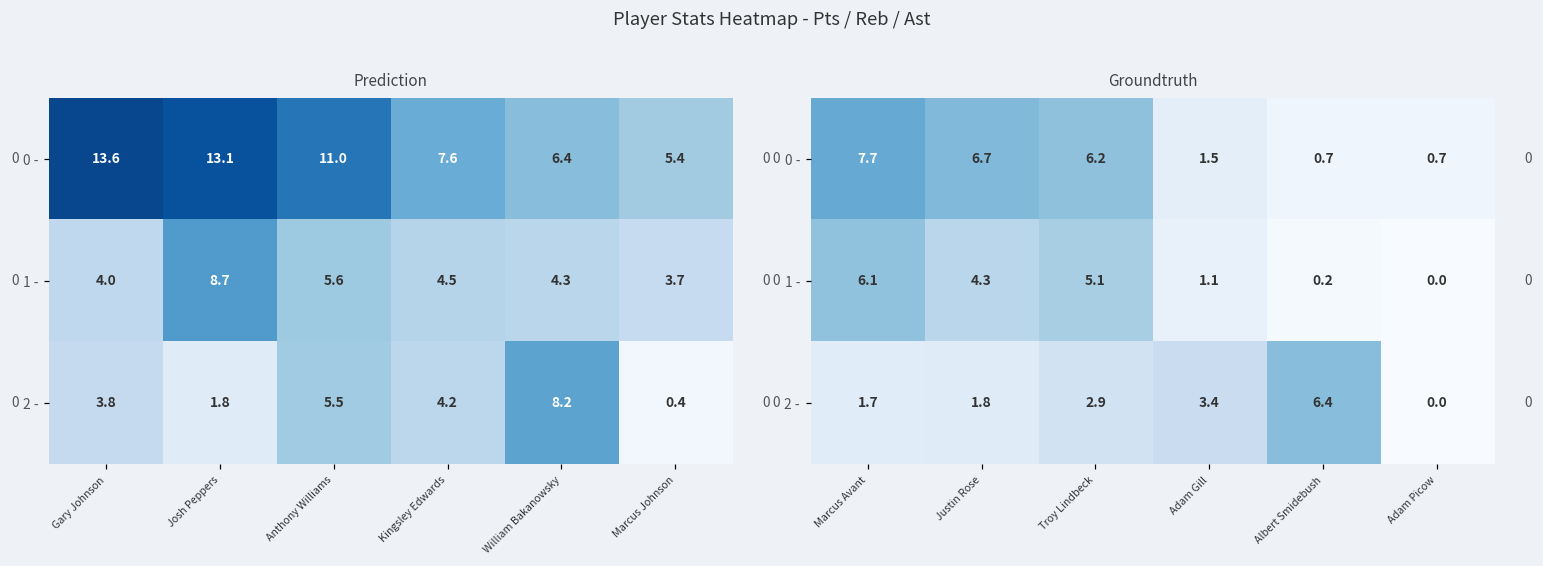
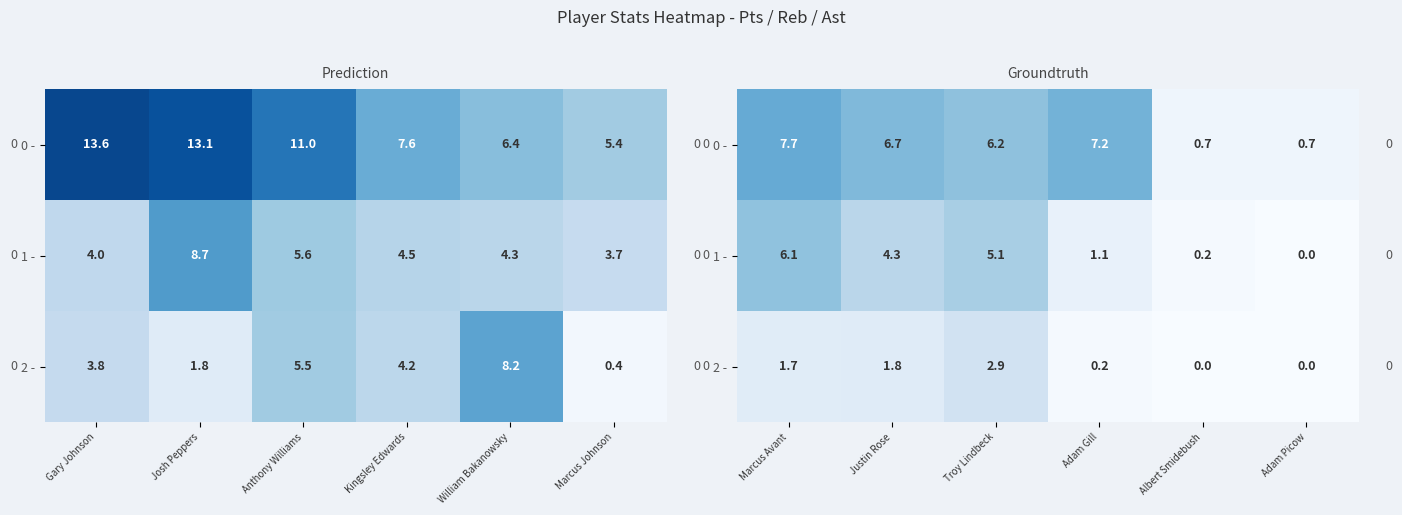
  {
    "Prediction": {
      "0 -": {
        "Gary Johnson": 13.6,
        "Josh Peppers": 13.1,
        "Anthony Williams": 11.0,
        "Kingsley Edwards": 7.6,
        "William Bakanowsky": 6.4,
        "Marcus Johnson": 5.4
      },
      "1 -": {
        "Gary Johnson": 4.0,
        "Josh Peppers": 8.7,
        "Anthony Williams": 5.6,
        "Kingsley Edwards": 4.5,
        "William Bakanowsky": 4.3,
        "Marcus Johnson": 3.7
      },
      "2 -": {
        "Gary Johnson": 3.8,
        "Josh Peppers": 1.8,
        "Anthony Williams": 5.5,
        "Kingsley Edwards": 4.2,
        "William Bakanowsky": 8.2,
        "Marcus Johnson": 0.4
      }
    },
    "Groundtruth": {
      "0 -": {
        "Marcus Avant": 7.7,
        "Justin Rose": 6.7,
        "Troy Lindbeck": 6.2,
-       "Adam Gill": 1.5,
+       "Adam Gill": 7.2,
        "Albert Smidebush": 0.7,
        "Adam Picow": 0.7
      },
      "1 -": {
        "Marcus Avant": 6.1,
        "Justin Rose": 4.3,
        "Troy Lindbeck": 5.1,
        "Adam Gill": 1.1,
        "Albert Smidebush": 0.2,
        "Adam Picow": 0.0
      },
      "2 -": {
        "Marcus Avant": 1.7,
        "Justin Rose": 1.8,
        "Troy Lindbeck": 2.9,
-       "Adam Gill": 3.4,
-       "Albert Smidebush": 6.4,
+       "Adam Gill": 0.2,
+       "Albert Smidebush": 0.0,
        "Adam Picow": 0.0
      }
    }
  }
